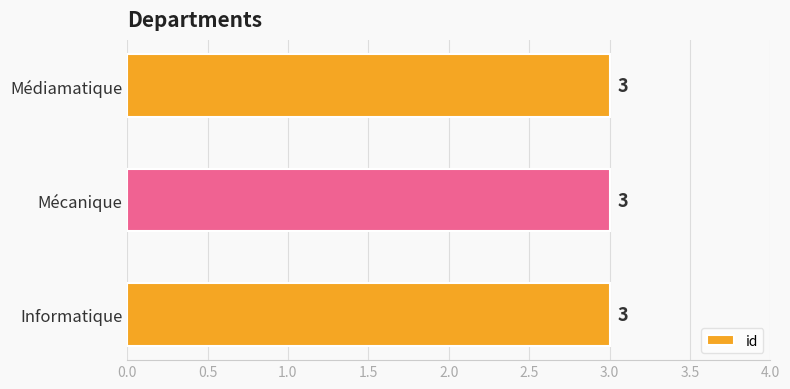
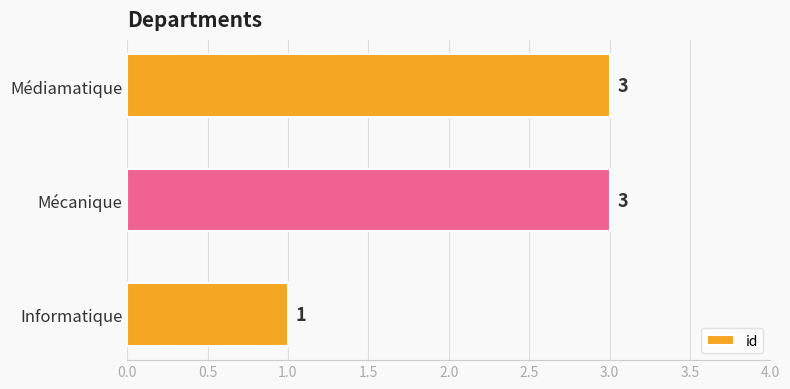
  {
    "Médiamatique": 3,
    "Mécanique": 3,
-   "Informatique": 3
+   "Informatique": 1
  }
